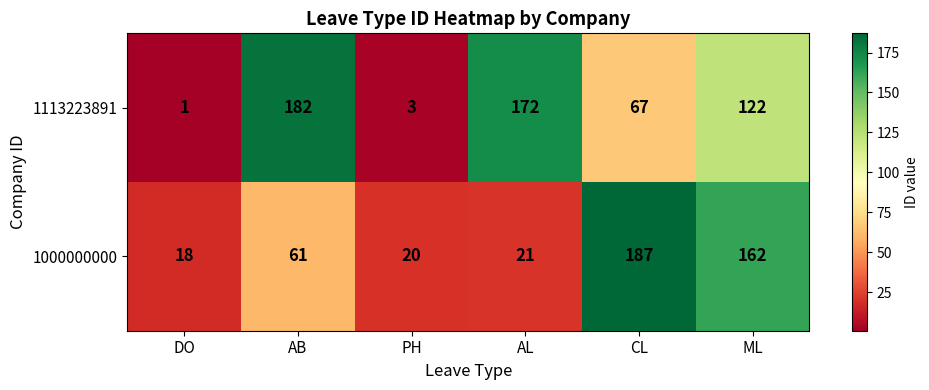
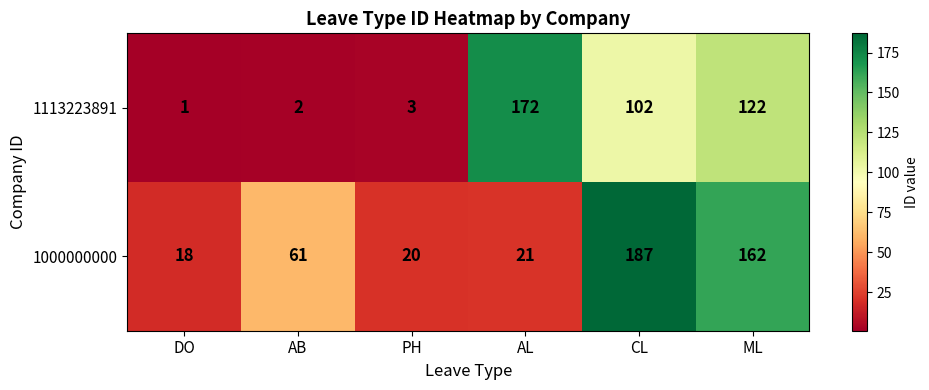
  {
    "1113223891": {
      "DO": 1,
-     "AB": 182,
+     "AB": 2,
      "PH": 3,
      "AL": 172,
-     "CL": 67,
+     "CL": 102,
      "ML": 122
    },
    "1000000000": {
      "DO": 18,
      "AB": 61,
      "PH": 20,
      "AL": 21,
      "CL": 187,
      "ML": 162
    }
  }
